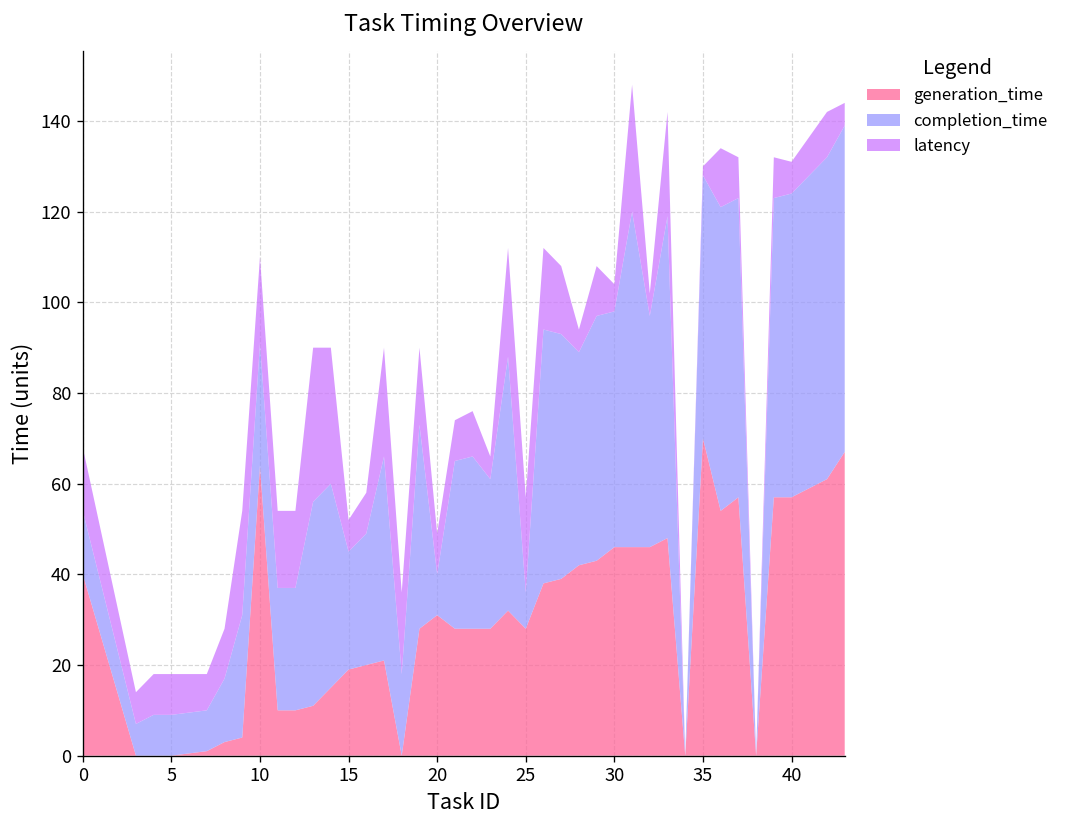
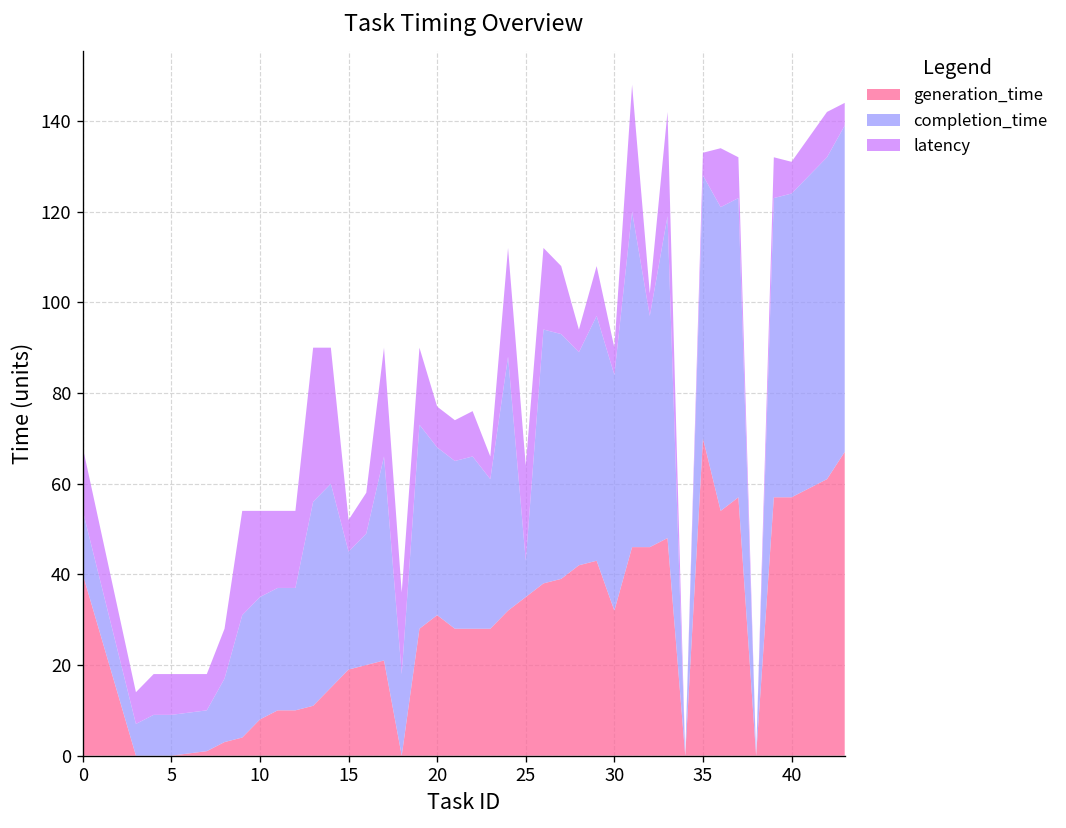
  {
    "generation_time": {
      "0": 40,
      "5": 0,
-     "10": 64,
+     "10": 8,
      "15": 19,
      "20": 31,
-     "25": 28,
-     "30": 46,
+     "25": 35,
+     "30": 32,
      "35": 70,
      "40": 57
    },
    "completion_time": {
      "0": 14,
      "5": 9,
      "10": 27,
      "15": 26,
-     "20": 9,
+     "20": 37,
      "25": 8,
      "30": 52,
      "35": 58,
      "40": 67
    },
    "latency": {
      "0": 14,
      "5": 9,
      "10": 19,
      "15": 7,
      "20": 9,
      "25": 21,
      "30": 6,
-     "35": 2,
+     "35": 5,
      "40": 7
    }
  }
